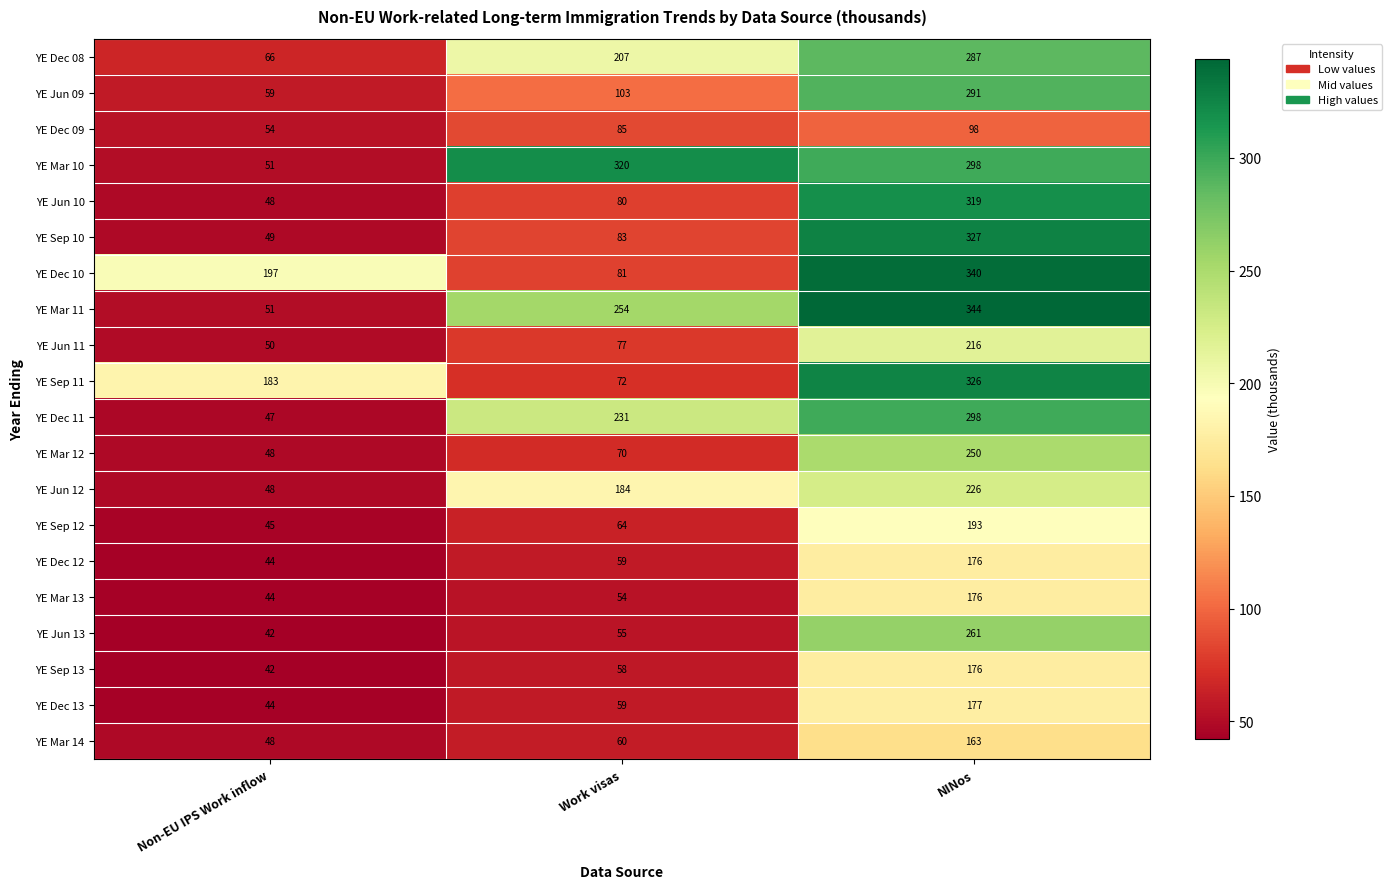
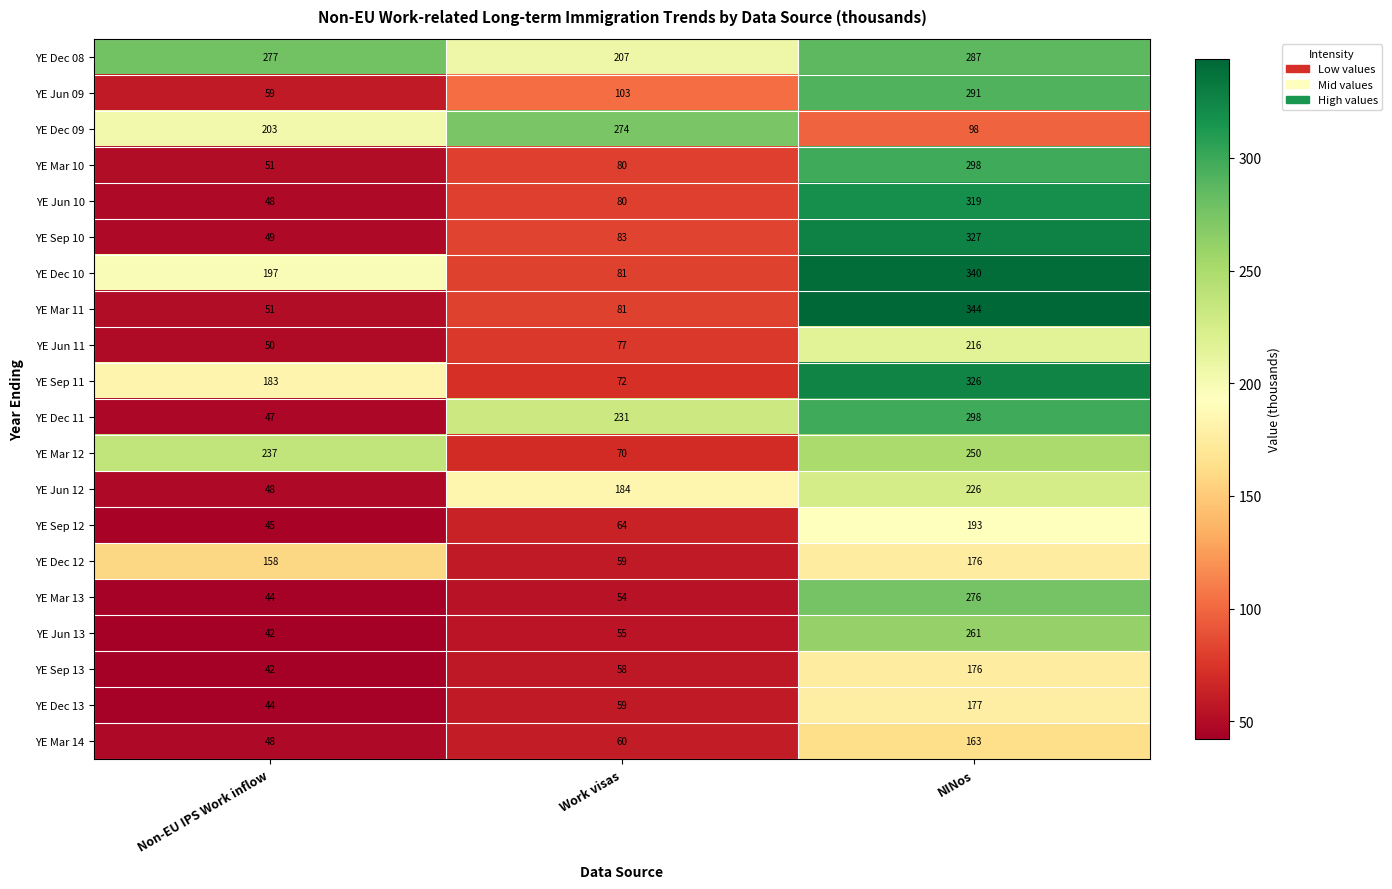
  {
    "YE Dec 08": {
-     "Non-EU IPS Work inflow": 66,
+     "Non-EU IPS Work inflow": 277,
      "Work visas": 207,
      "NINos": 287
    },
    "YE Jun 09": {
      "Non-EU IPS Work inflow": 59,
      "Work visas": 103,
      "NINos": 291
    },
    "YE Dec 09": {
-     "Non-EU IPS Work inflow": 54,
-     "Work visas": 85,
+     "Non-EU IPS Work inflow": 203,
+     "Work visas": 274,
      "NINos": 98
    },
    "YE Mar 10": {
      "Non-EU IPS Work inflow": 51,
-     "Work visas": 320,
+     "Work visas": 80,
      "NINos": 298
    },
    "YE Jun 10": {
      "Non-EU IPS Work inflow": 48,
      "Work visas": 80,
      "NINos": 319
    },
    "YE Sep 10": {
      "Non-EU IPS Work inflow": 49,
      "Work visas": 83,
      "NINos": 327
    },
    "YE Dec 10": {
      "Non-EU IPS Work inflow": 197,
      "Work visas": 81,
      "NINos": 340
    },
    "YE Mar 11": {
      "Non-EU IPS Work inflow": 51,
-     "Work visas": 254,
+     "Work visas": 81,
      "NINos": 344
    },
    "YE Jun 11": {
      "Non-EU IPS Work inflow": 50,
      "Work visas": 77,
      "NINos": 216
    },
    "YE Sep 11": {
      "Non-EU IPS Work inflow": 183,
      "Work visas": 72,
      "NINos": 326
    },
    "YE Dec 11": {
      "Non-EU IPS Work inflow": 47,
      "Work visas": 231,
      "NINos": 298
    },
    "YE Mar 12": {
-     "Non-EU IPS Work inflow": 48,
+     "Non-EU IPS Work inflow": 237,
      "Work visas": 70,
      "NINos": 250
    },
    "YE Jun 12": {
      "Non-EU IPS Work inflow": 48,
      "Work visas": 184,
      "NINos": 226
    },
    "YE Sep 12": {
      "Non-EU IPS Work inflow": 45,
      "Work visas": 64,
      "NINos": 193
    },
    "YE Dec 12": {
-     "Non-EU IPS Work inflow": 44,
+     "Non-EU IPS Work inflow": 158,
      "Work visas": 59,
      "NINos": 176
    },
    "YE Mar 13": {
      "Non-EU IPS Work inflow": 44,
      "Work visas": 54,
-     "NINos": 176
+     "NINos": 276
    },
    "YE Jun 13": {
      "Non-EU IPS Work inflow": 42,
      "Work visas": 55,
      "NINos": 261
    },
    "YE Sep 13": {
      "Non-EU IPS Work inflow": 42,
      "Work visas": 58,
      "NINos": 176
    },
    "YE Dec 13": {
      "Non-EU IPS Work inflow": 44,
      "Work visas": 59,
      "NINos": 177
    },
    "YE Mar 14": {
      "Non-EU IPS Work inflow": 48,
      "Work visas": 60,
      "NINos": 163
    }
  }
